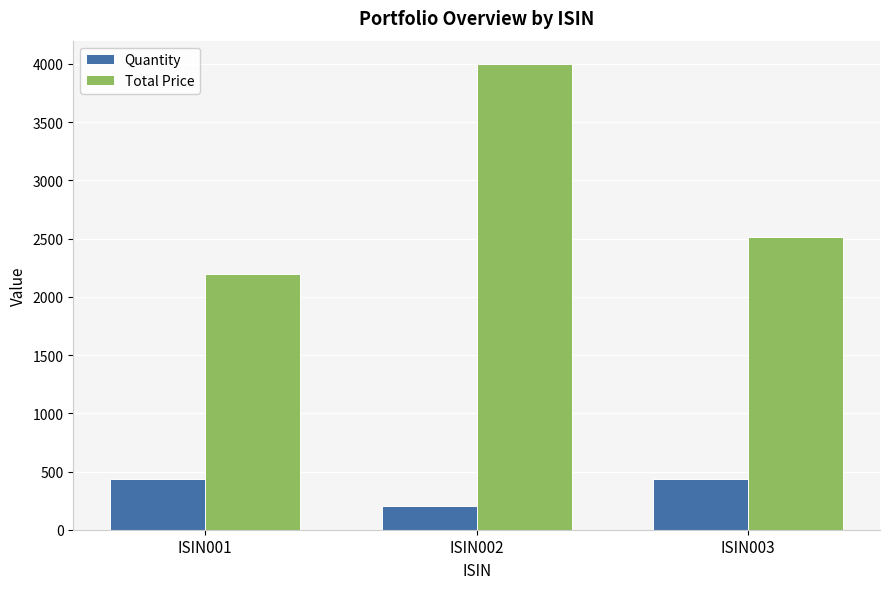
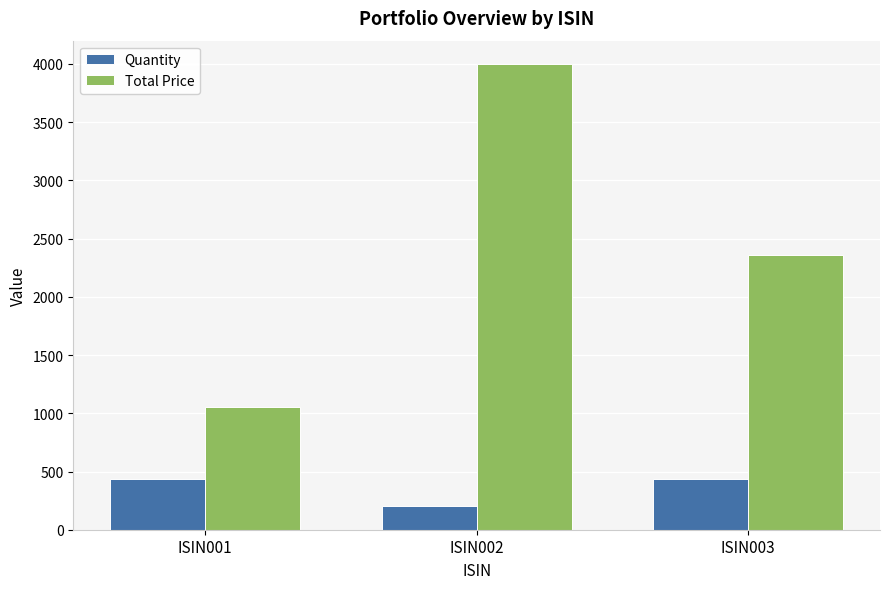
  {
    "Quantity": {
      "ISIN001": 440,
      "ISIN002": 200,
      "ISIN003": 430
    },
    "Total Price": {
-     "ISIN001": 2200,
+     "ISIN001": 1050,
      "ISIN002": 4000,
-     "ISIN003": 2510
+     "ISIN003": 2360
    }
  }
